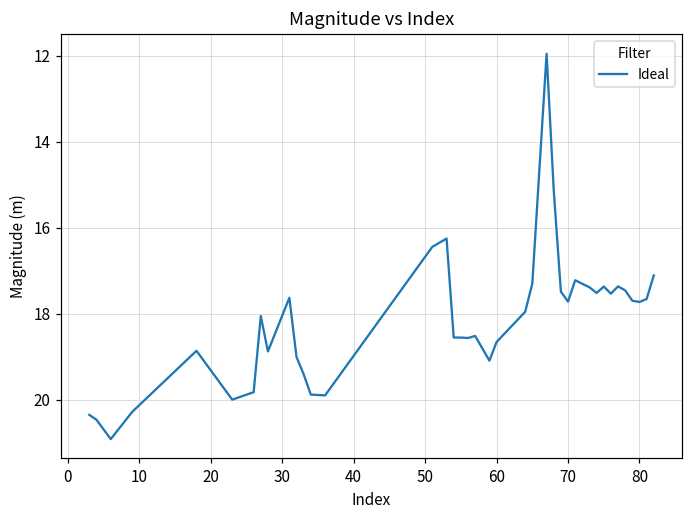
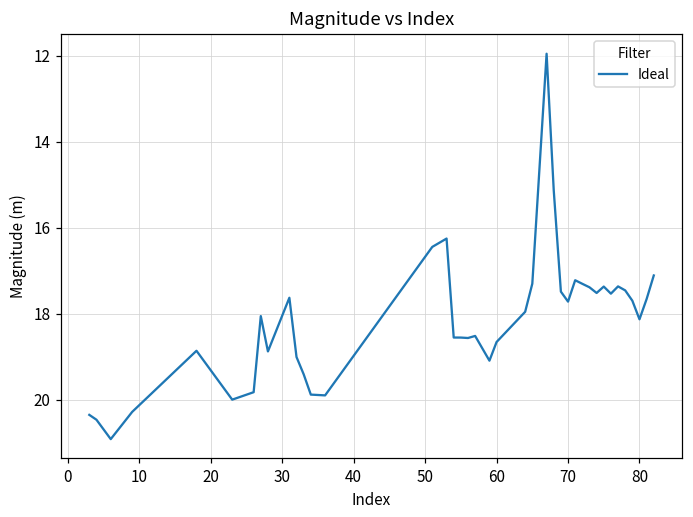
  {
    "60": 18.7,
    "70": 17.7,
-   "80": 17.7
+   "80": 18.1
  }
